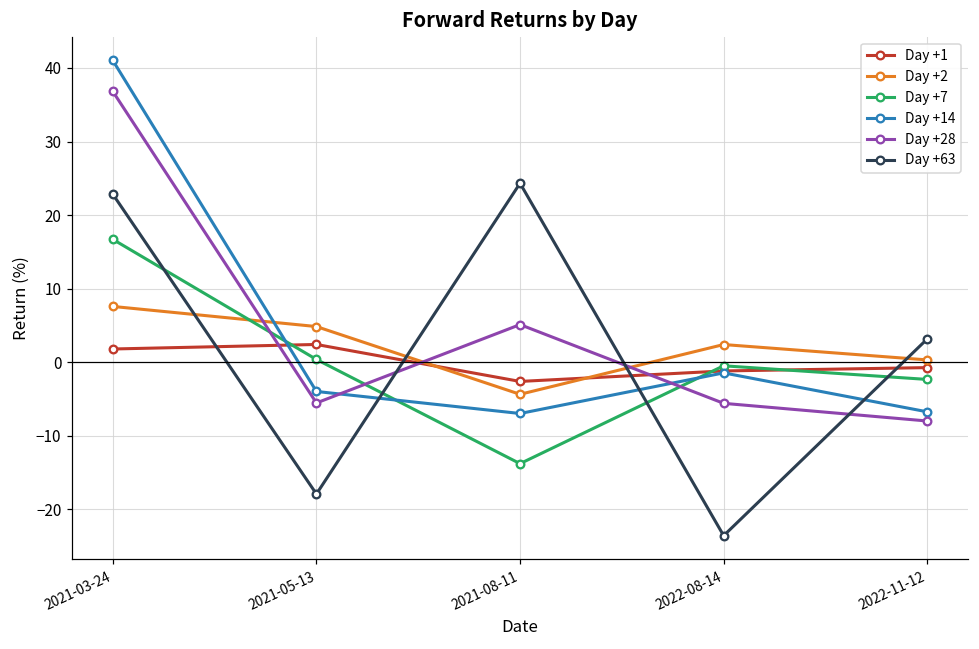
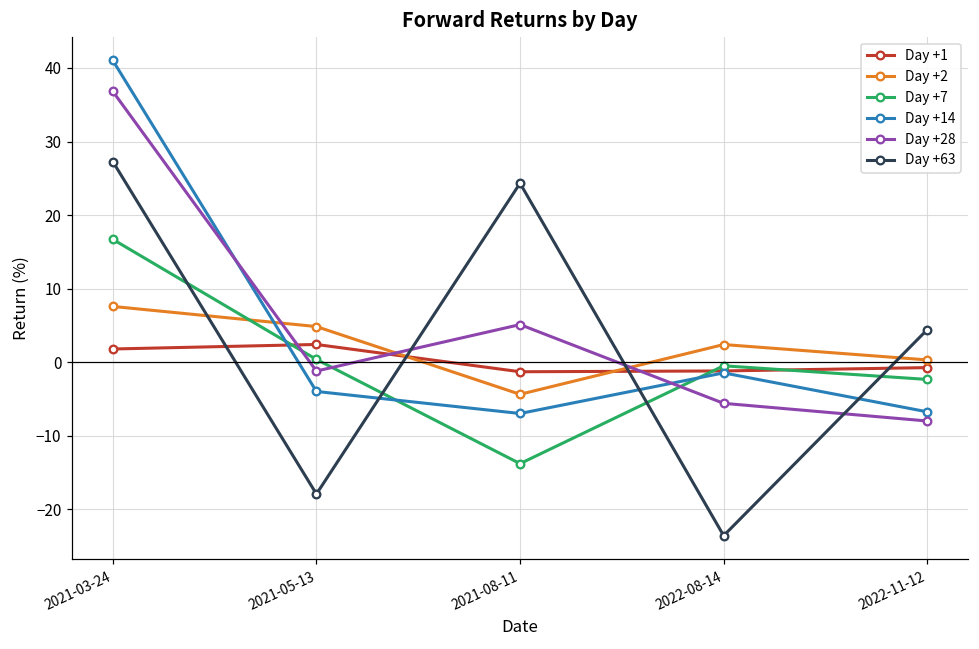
  {
    "Day +1": {
      "2021-03-24": 2,
      "2021-05-13": 2,
-     "2021-08-11": -3,
+     "2021-08-11": -1,
      "2022-11-12": -1
    },
    "Day +2": {
      "2021-03-24": 8,
      "2021-05-13": 5,
      "2021-08-11": -4,
      "2022-08-14": 2,
      "2022-11-12": 0
    },
    "Day +7": {
      "2021-03-24": 17,
      "2021-05-13": 0,
      "2021-08-11": -14,
      "2022-08-14": -1,
      "2022-11-12": -2
    },
    "Day +14": {
      "2021-03-24": 41,
      "2021-05-13": -4,
      "2021-08-11": -7,
      "2022-11-12": -7
    },
    "Day +28": {
      "2021-03-24": 37,
-     "2021-05-13": -6,
+     "2021-05-13": -1,
      "2021-08-11": 5,
      "2022-08-14": -6,
      "2022-11-12": -8
    },
    "Day +63": {
-     "2021-03-24": 23,
+     "2021-03-24": 27,
      "2021-05-13": -18,
      "2021-08-11": 24,
      "2022-08-14": -24,
-     "2022-11-12": 3
+     "2022-11-12": 4
    }
  }
